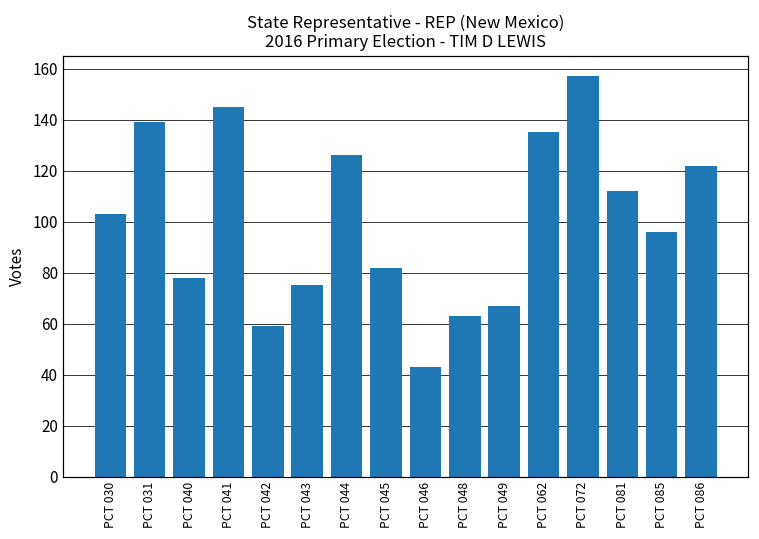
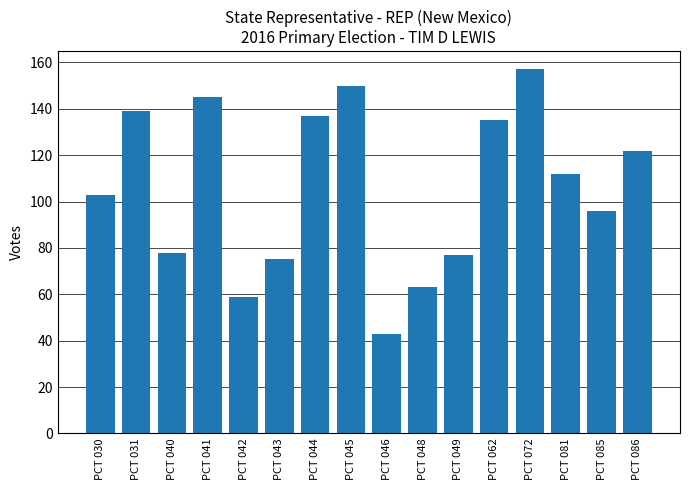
  {
    "PCT 030": 103,
    "PCT 031": 139,
    "PCT 040": 78,
    "PCT 041": 145,
    "PCT 042": 59,
    "PCT 043": 75,
-   "PCT 044": 126,
-   "PCT 045": 82,
+   "PCT 044": 137,
+   "PCT 045": 150,
    "PCT 046": 43,
    "PCT 048": 63,
-   "PCT 049": 67,
+   "PCT 049": 77,
    "PCT 062": 135,
    "PCT 072": 157,
    "PCT 081": 112,
    "PCT 085": 96,
    "PCT 086": 122
  }
